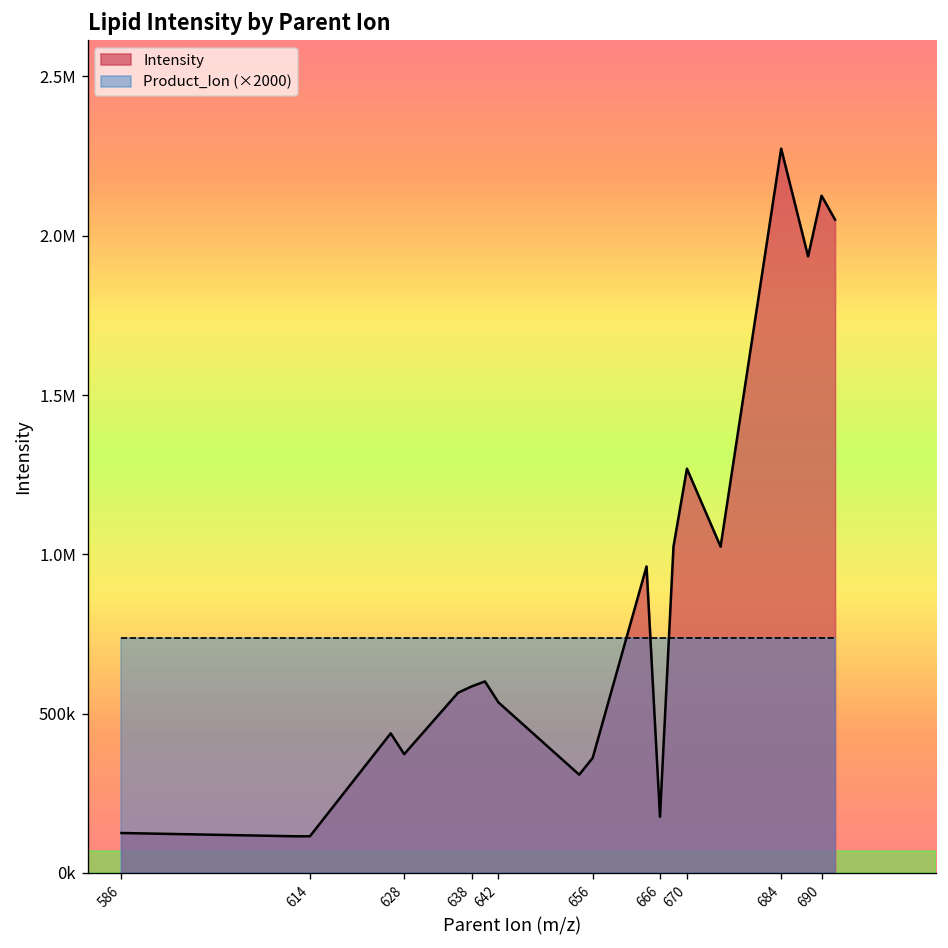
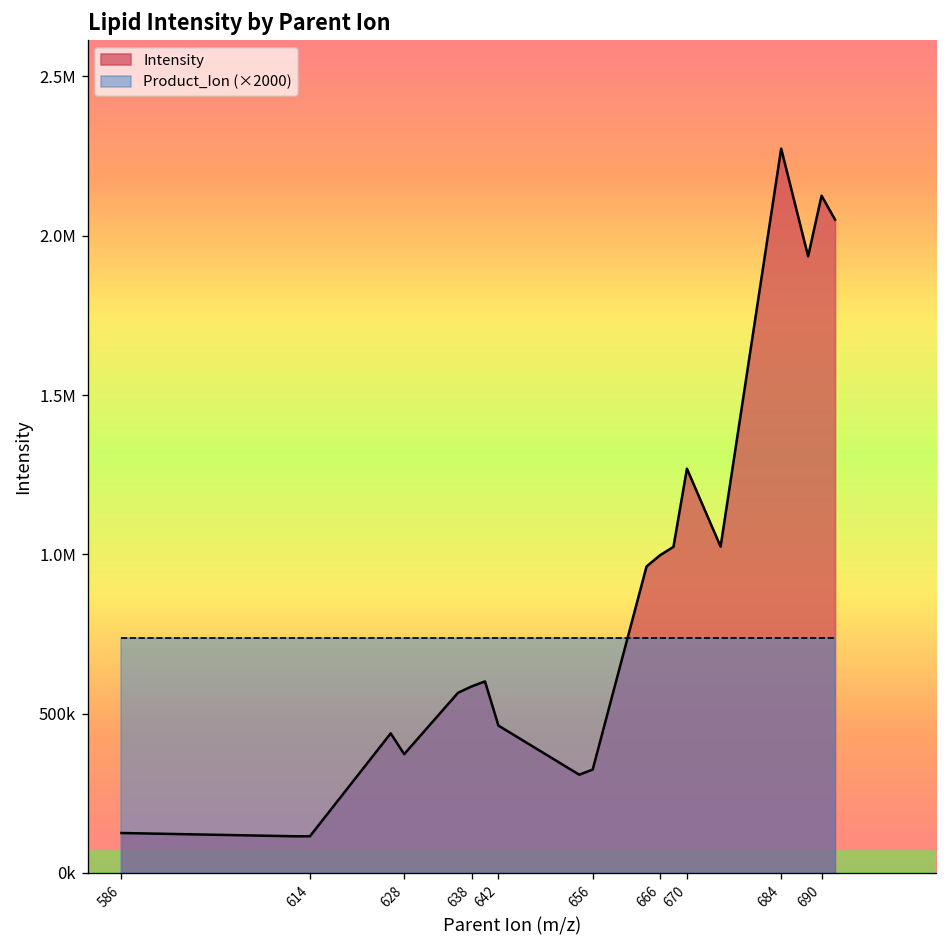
  {
    "Intensity": {
      "586": 130000,
      "614": 110000,
      "628": 370000,
      "638": 590000,
-     "642": 540000,
-     "656": 360000,
-     "666": 180000,
+     "642": 460000,
+     "656": 320000,
+     "666": 1000000,
      "670": 1270000,
      "684": 2270000,
      "690": 2130000
    },
    "Product_Ion (×2000)": {
      "586": 740000,
      "614": 740000,
      "628": 740000,
      "638": 740000,
      "642": 740000,
      "656": 740000,
      "666": 740000,
      "670": 740000,
      "684": 740000,
      "690": 740000
    }
  }
